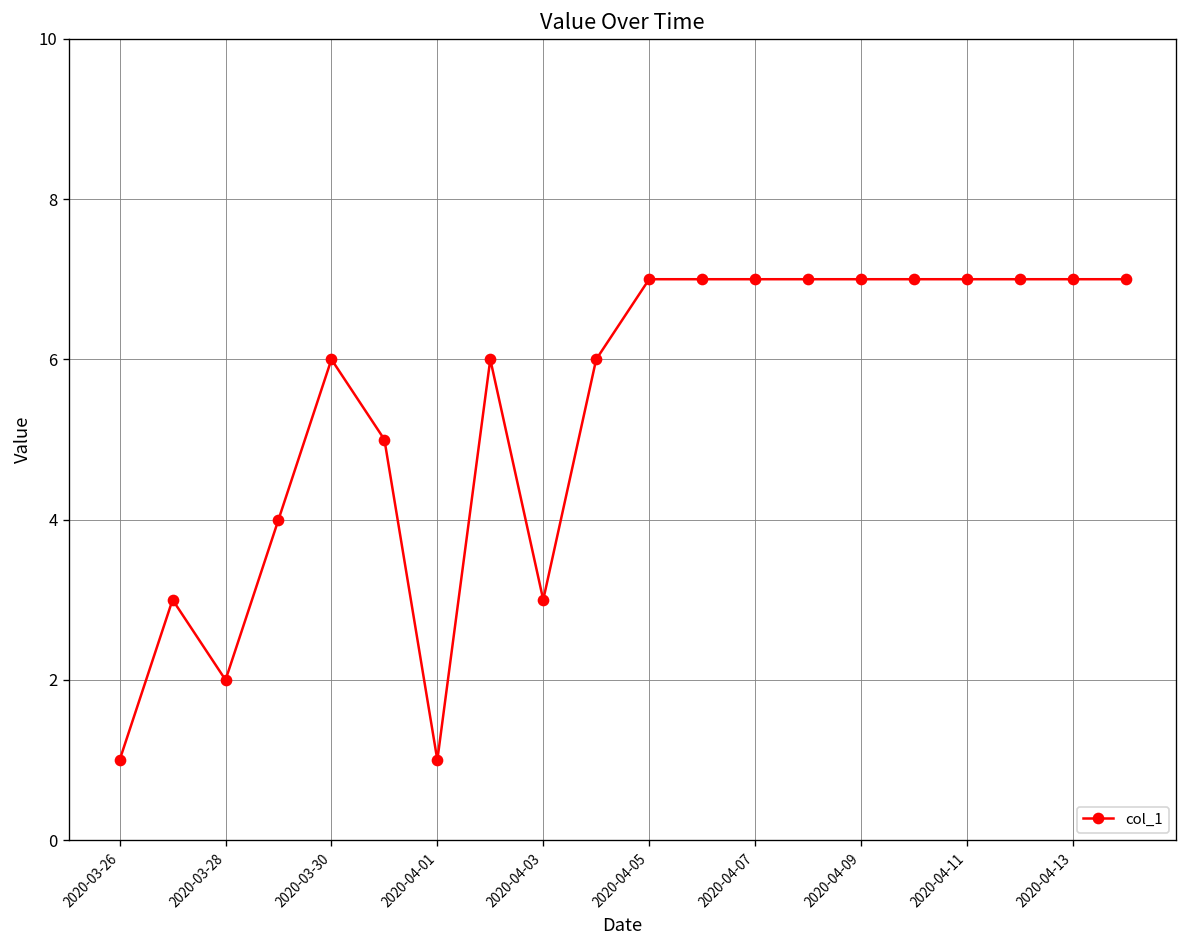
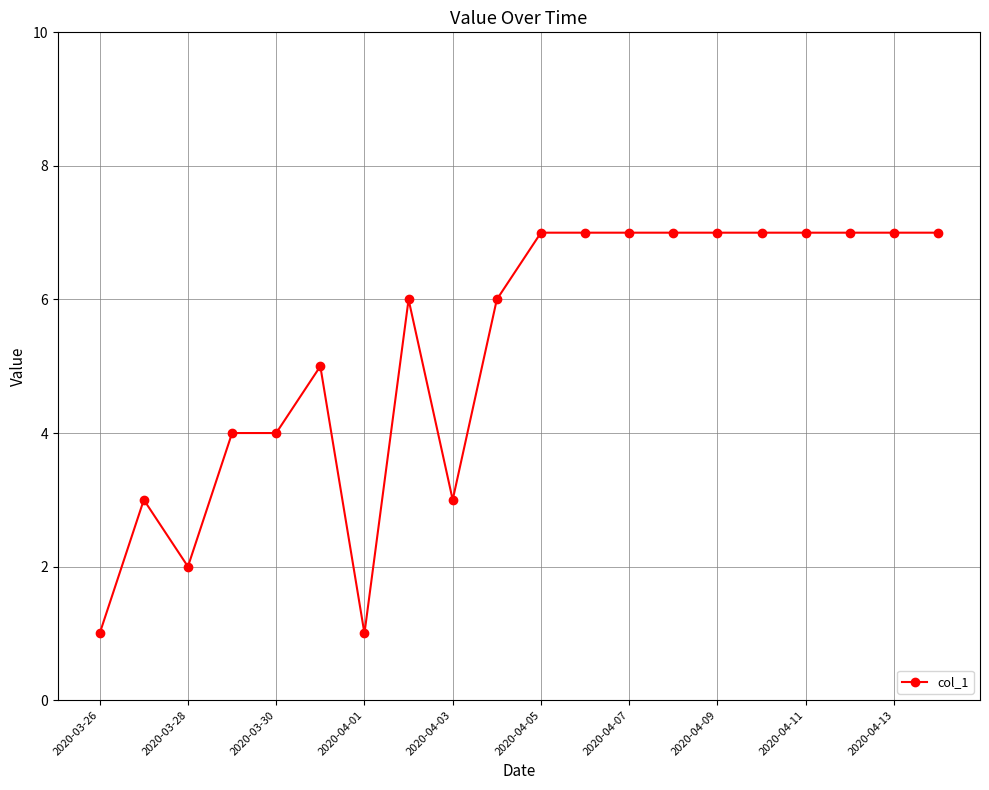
  {
    "2020-03-26": 1,
    "2020-03-28": 2,
-   "2020-03-30": 6,
+   "2020-03-30": 4,
    "2020-04-01": 1,
    "2020-04-03": 3,
    "2020-04-05": 7,
    "2020-04-07": 7,
    "2020-04-09": 7,
    "2020-04-11": 7,
    "2020-04-13": 7
  }
